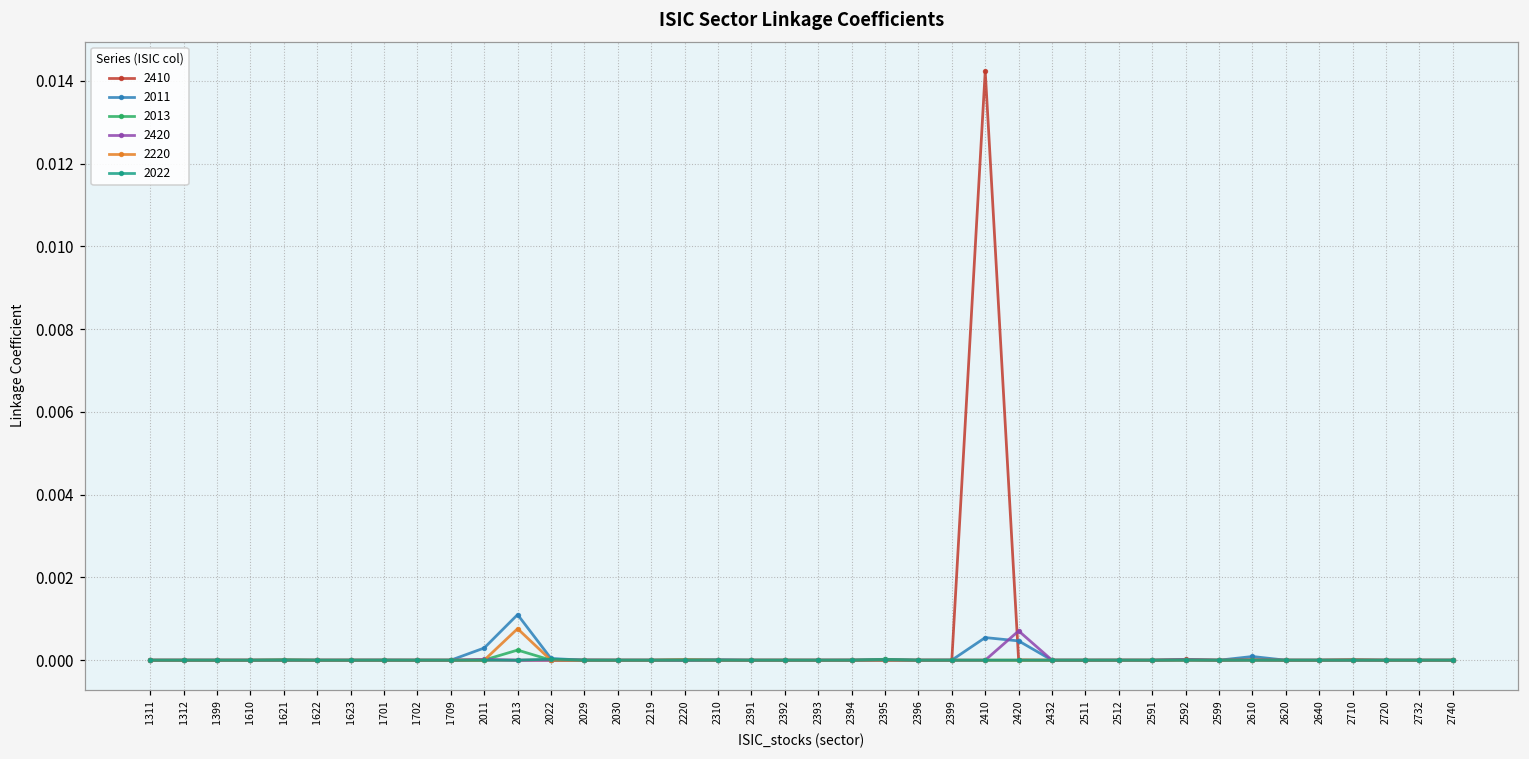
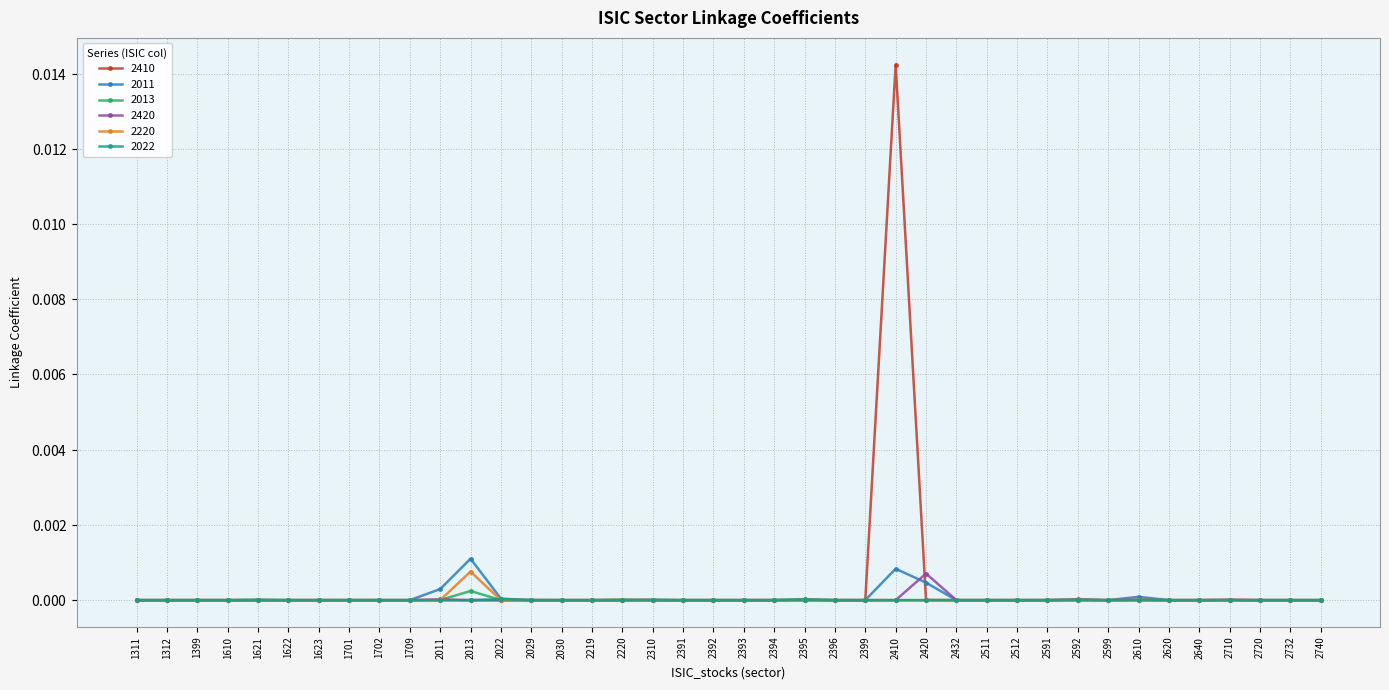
  {
    "2410": {
      "2410": 0.0142
    },
    "2011": {
      "2011": 0.0003,
      "2013": 0.0011,
-     "2410": 0.0005,
+     "2410": 0.0008,
      "2420": 0.0005,
      "2610": 0.0001
    },
    "2420": {
      "2420": 0.0007
    },
    "2220": {
      "2013": 0.0008
    }
  }
